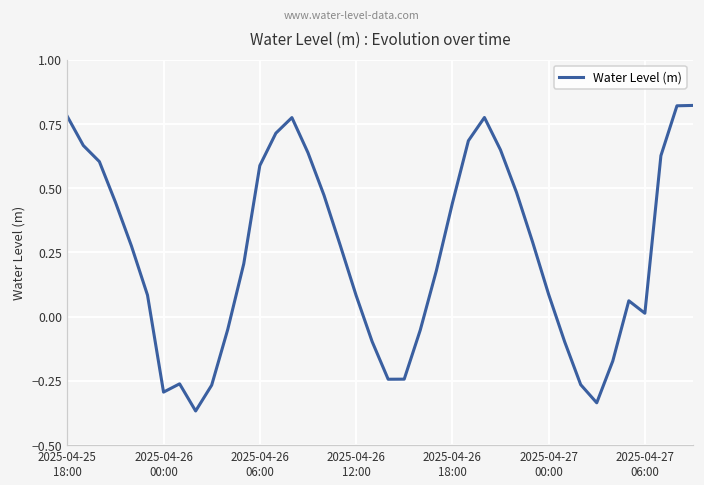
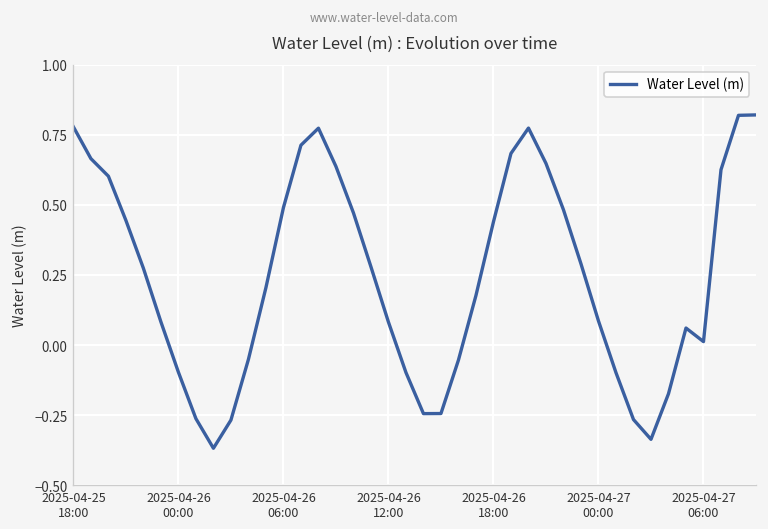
  {
    "2025-04-25 18:00": 0.78,
-   "2025-04-26 00:00": -0.29,
-   "2025-04-26 06:00": 0.59,
+   "2025-04-26 00:00": -0.10,
+   "2025-04-26 06:00": 0.49,
    "2025-04-26 12:00": 0.08,
    "2025-04-26 18:00": 0.44,
    "2025-04-27 00:00": 0.09,
    "2025-04-27 06:00": 0.01
  }
